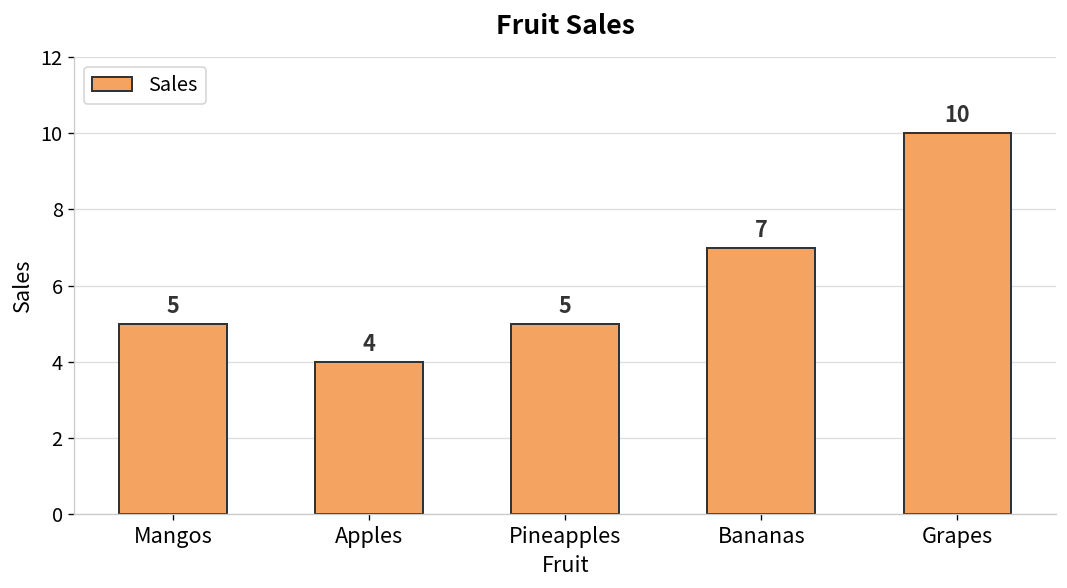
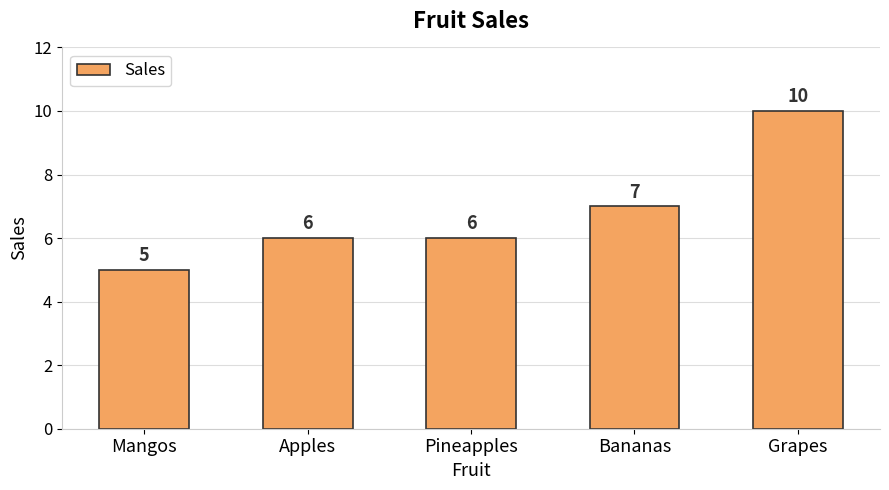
  {
    "Mangos": 5,
-   "Apples": 4,
-   "Pineapples": 5,
+   "Apples": 6,
+   "Pineapples": 6,
    "Bananas": 7,
    "Grapes": 10
  }
